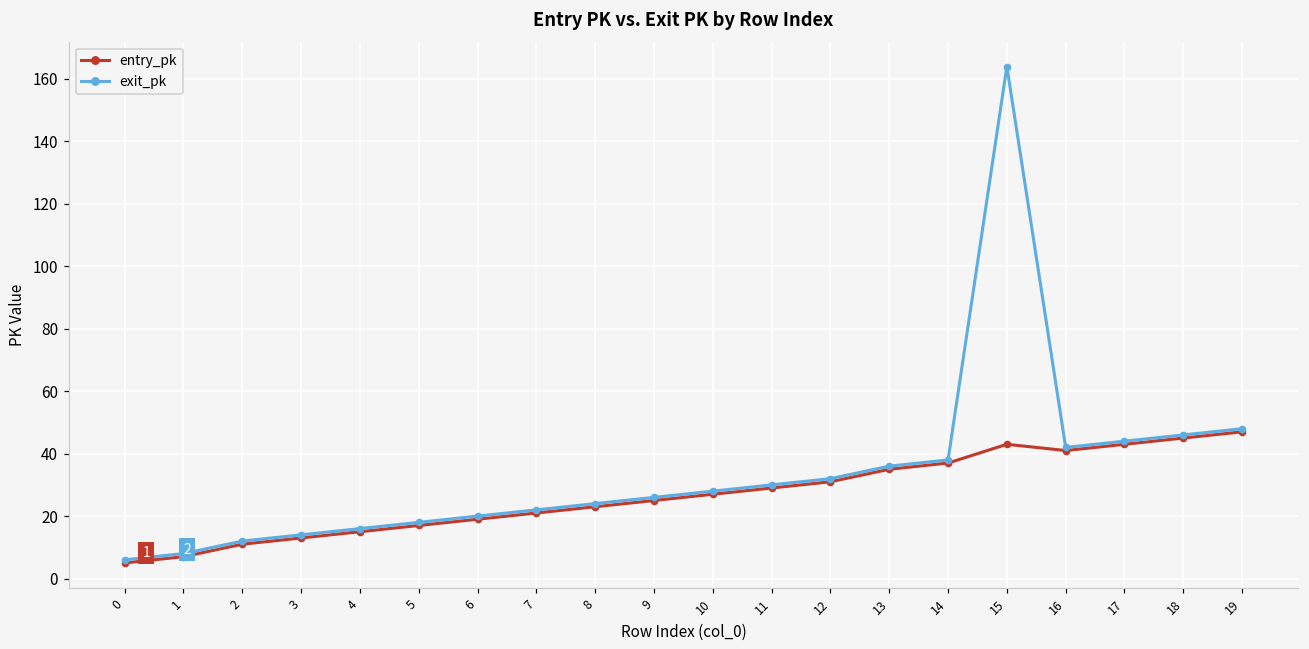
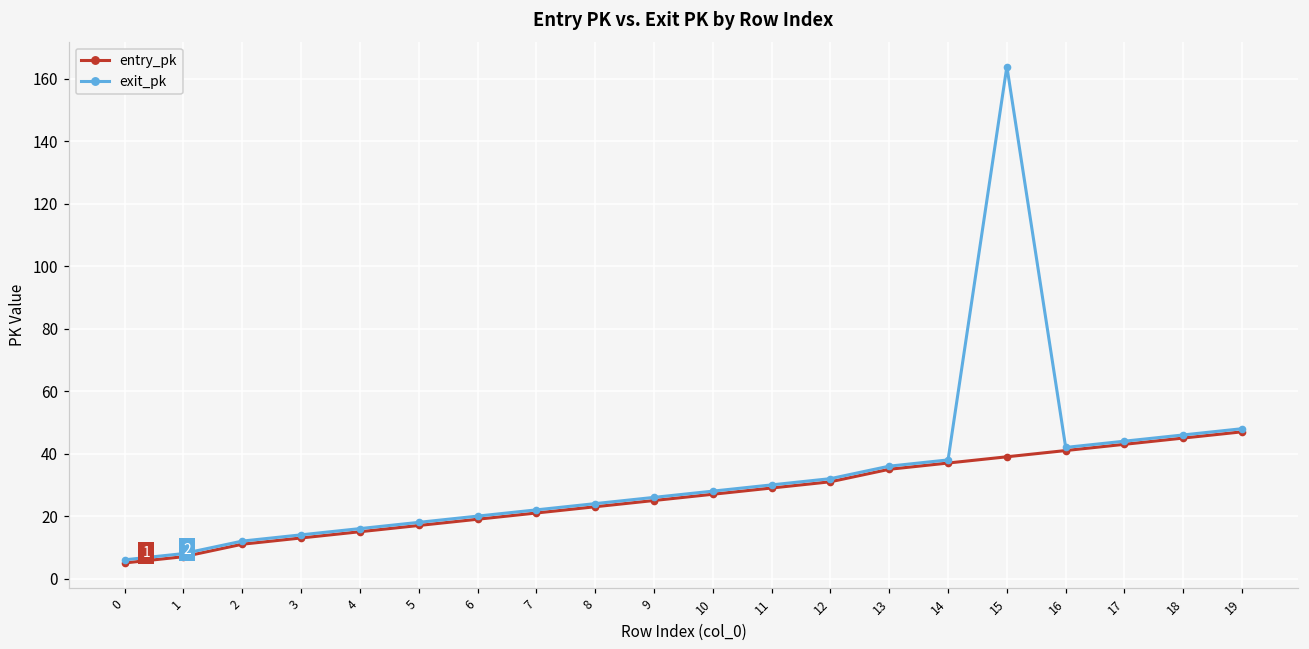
  {
    "entry_pk": {
      "2": 11,
      "3": 13,
      "4": 15,
      "5": 17,
      "6": 19,
      "7": 21,
      "8": 23,
      "9": 25,
      "10": 27,
      "11": 29,
      "12": 31,
      "13": 35,
      "14": 37,
-     "15": 43,
+     "15": 39,
      "16": 41,
      "17": 43,
      "18": 45,
      "19": 47
    },
    "exit_pk": {
      "2": 12,
      "3": 14,
      "4": 16,
      "5": 18,
      "6": 20,
      "7": 22,
      "8": 24,
      "9": 26,
      "10": 28,
      "11": 30,
      "12": 32,
      "13": 36,
      "14": 38,
      "15": 164,
      "16": 42,
      "17": 44,
      "18": 46,
      "19": 48
    }
  }
